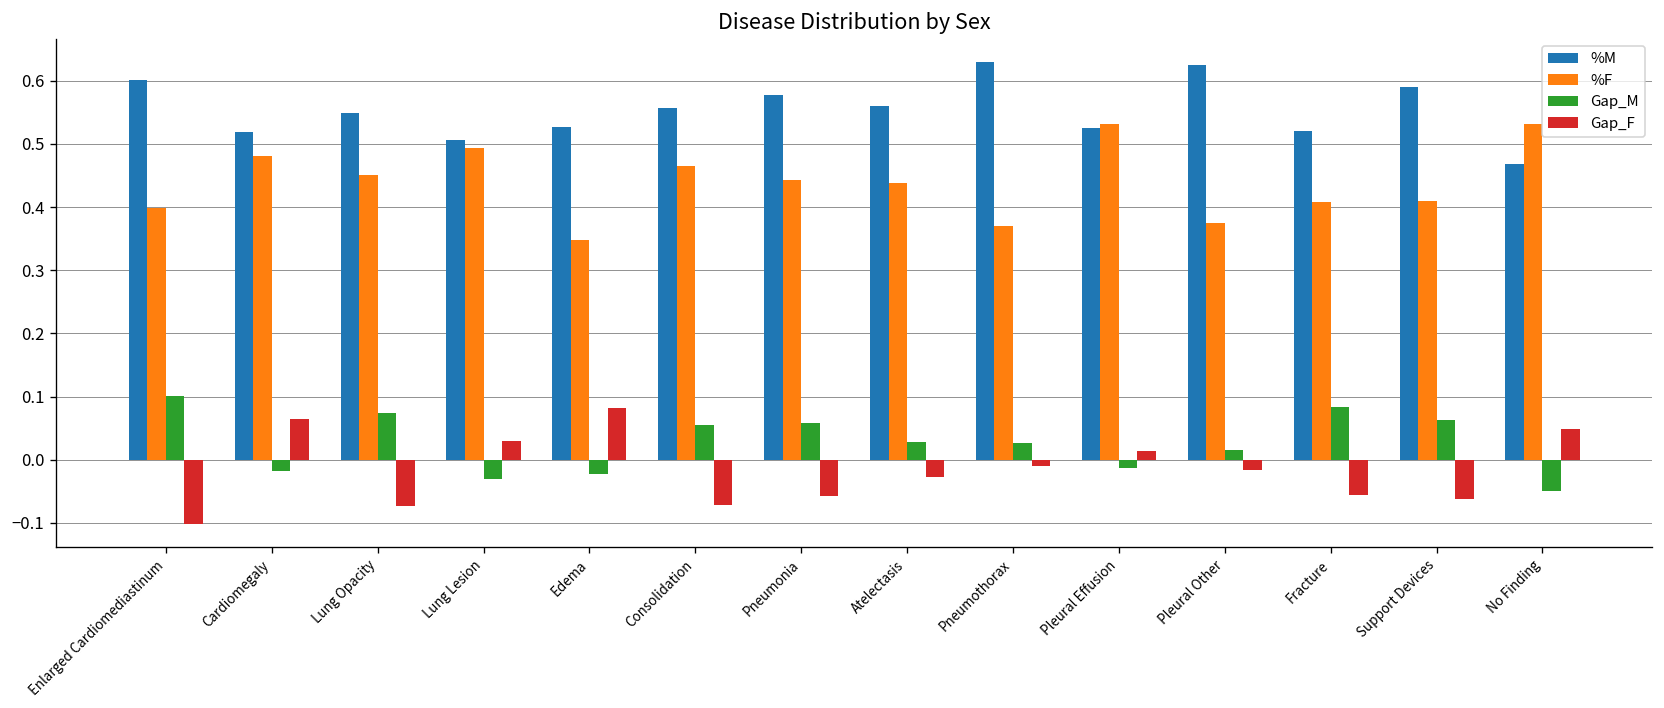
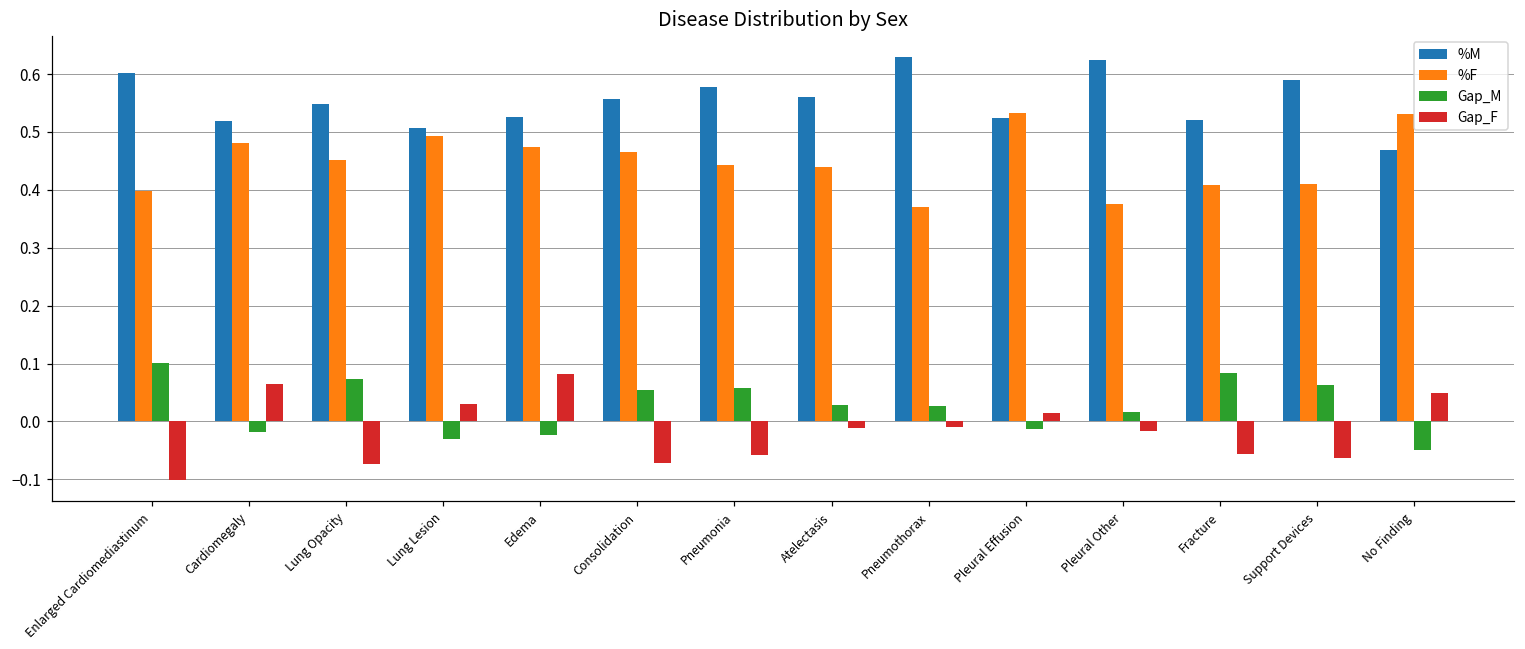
  {
    "%M": {
      "Enlarged Cardiomediastinum": 0.60,
      "Cardiomegaly": 0.52,
      "Lung Opacity": 0.55,
      "Lung Lesion": 0.51,
      "Edema": 0.53,
      "Consolidation": 0.56,
      "Pneumonia": 0.58,
      "Atelectasis": 0.56,
      "Pneumothorax": 0.63,
      "Pleural Effusion": 0.52,
      "Pleural Other": 0.63,
      "Fracture": 0.52,
      "Support Devices": 0.59,
      "No Finding": 0.47
    },
    "%F": {
      "Enlarged Cardiomediastinum": 0.40,
      "Cardiomegaly": 0.48,
      "Lung Opacity": 0.45,
      "Lung Lesion": 0.49,
-     "Edema": 0.35,
+     "Edema": 0.47,
      "Consolidation": 0.47,
      "Pneumonia": 0.44,
      "Atelectasis": 0.44,
      "Pneumothorax": 0.37,
      "Pleural Effusion": 0.53,
      "Pleural Other": 0.38,
      "Fracture": 0.41,
      "Support Devices": 0.41,
      "No Finding": 0.53
    },
    "Gap_M": {
      "Enlarged Cardiomediastinum": 0.10,
      "Cardiomegaly": -0.02,
      "Lung Opacity": 0.07,
      "Lung Lesion": -0.03,
      "Edema": -0.02,
      "Consolidation": 0.05,
      "Pneumonia": 0.06,
      "Atelectasis": 0.03,
      "Pneumothorax": 0.03,
      "Pleural Effusion": -0.01,
      "Pleural Other": 0.02,
      "Fracture": 0.08,
      "Support Devices": 0.06,
      "No Finding": -0.05
    },
    "Gap_F": {
      "Enlarged Cardiomediastinum": -0.10,
      "Cardiomegaly": 0.06,
      "Lung Opacity": -0.07,
      "Lung Lesion": 0.03,
      "Edema": 0.08,
      "Consolidation": -0.07,
      "Pneumonia": -0.06,
-     "Atelectasis": -0.03,
+     "Atelectasis": -0.01,
      "Pneumothorax": -0.01,
      "Pleural Effusion": 0.01,
      "Pleural Other": -0.02,
      "Fracture": -0.06,
      "Support Devices": -0.06,
      "No Finding": 0.05
    }
  }
